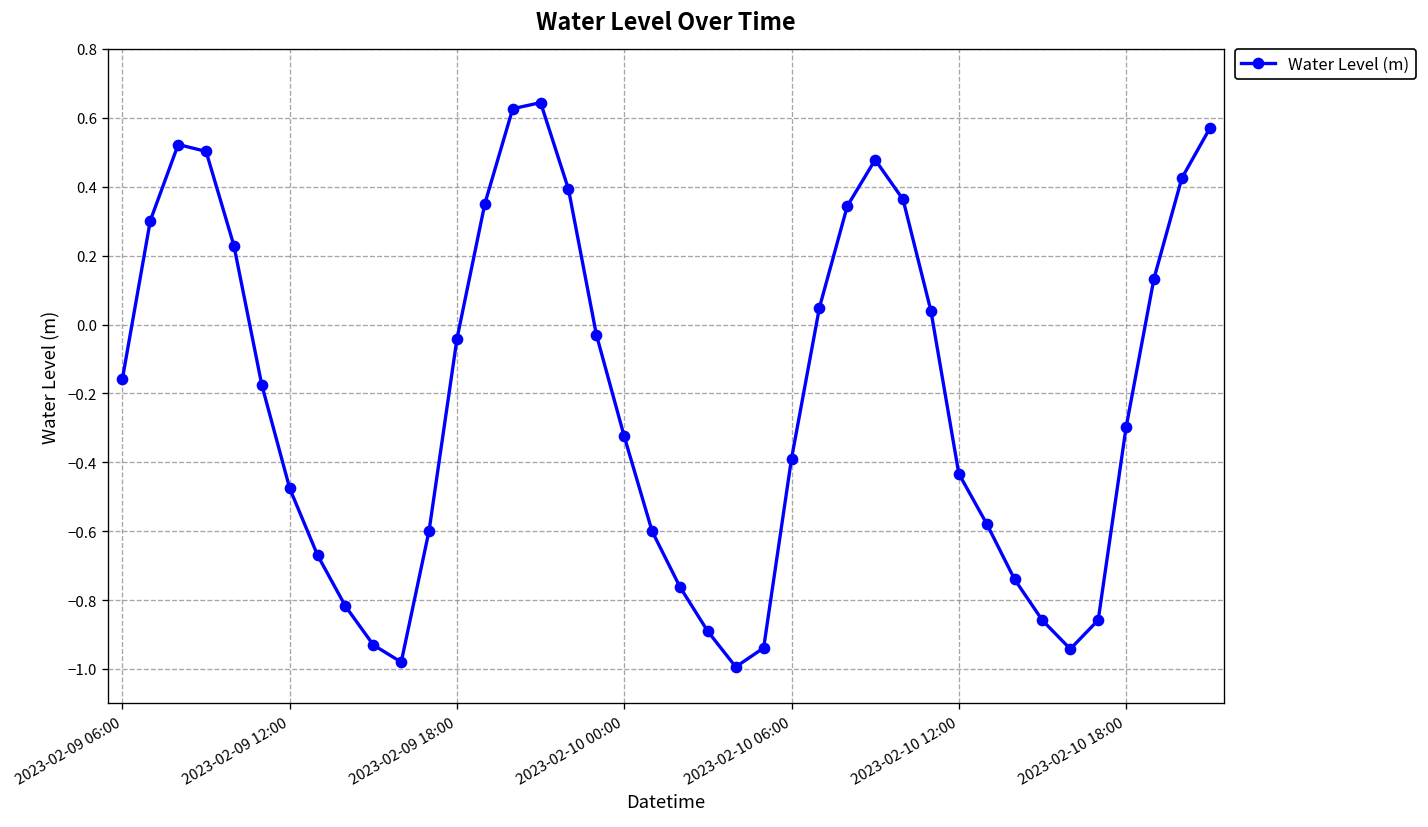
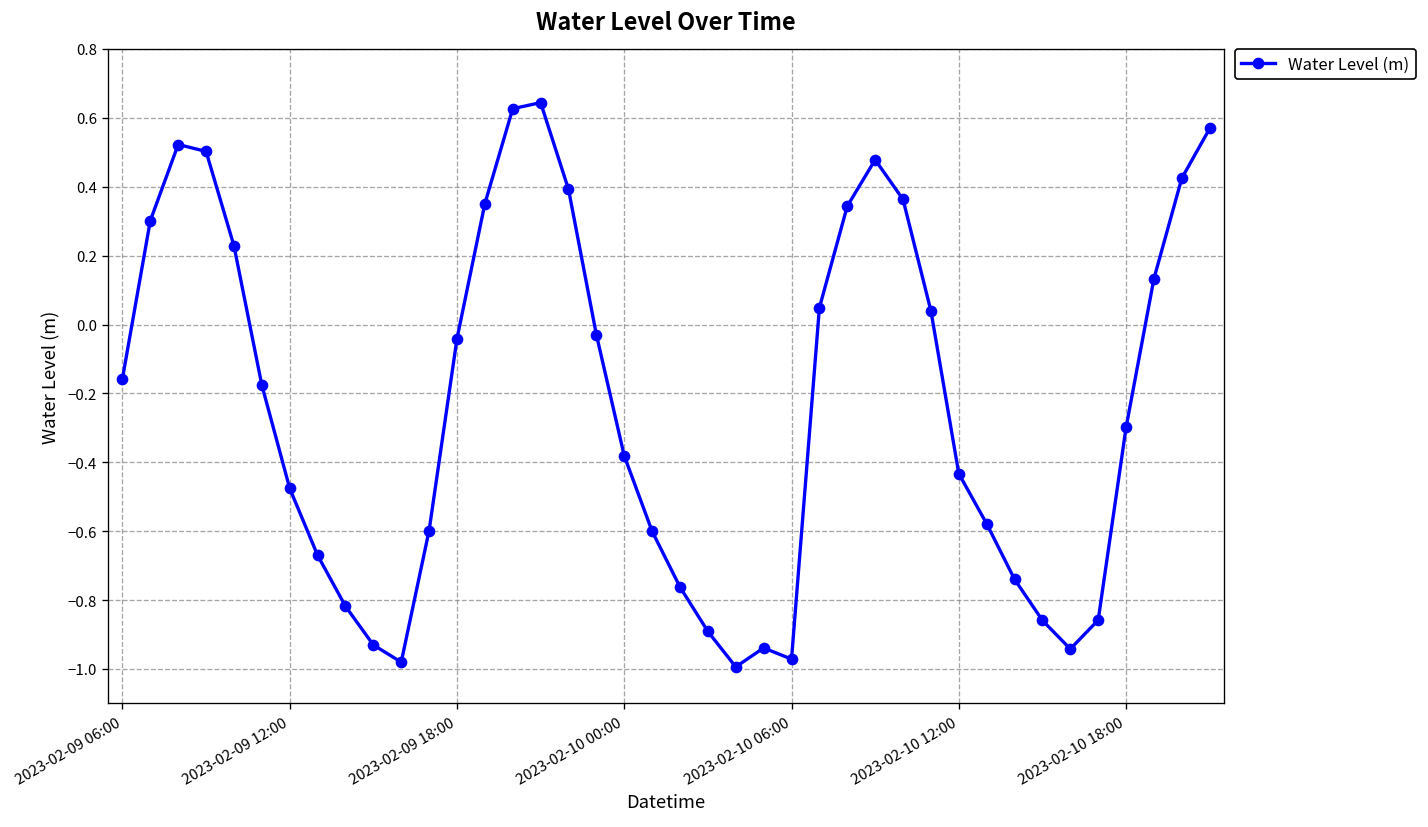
  {
    "2023-02-09 06:00": -0.16,
    "2023-02-09 12:00": -0.48,
    "2023-02-09 18:00": -0.04,
-   "2023-02-10 00:00": -0.32,
-   "2023-02-10 06:00": -0.39,
+   "2023-02-10 00:00": -0.38,
+   "2023-02-10 06:00": -0.97,
    "2023-02-10 12:00": -0.43,
    "2023-02-10 18:00": -0.30
  }
